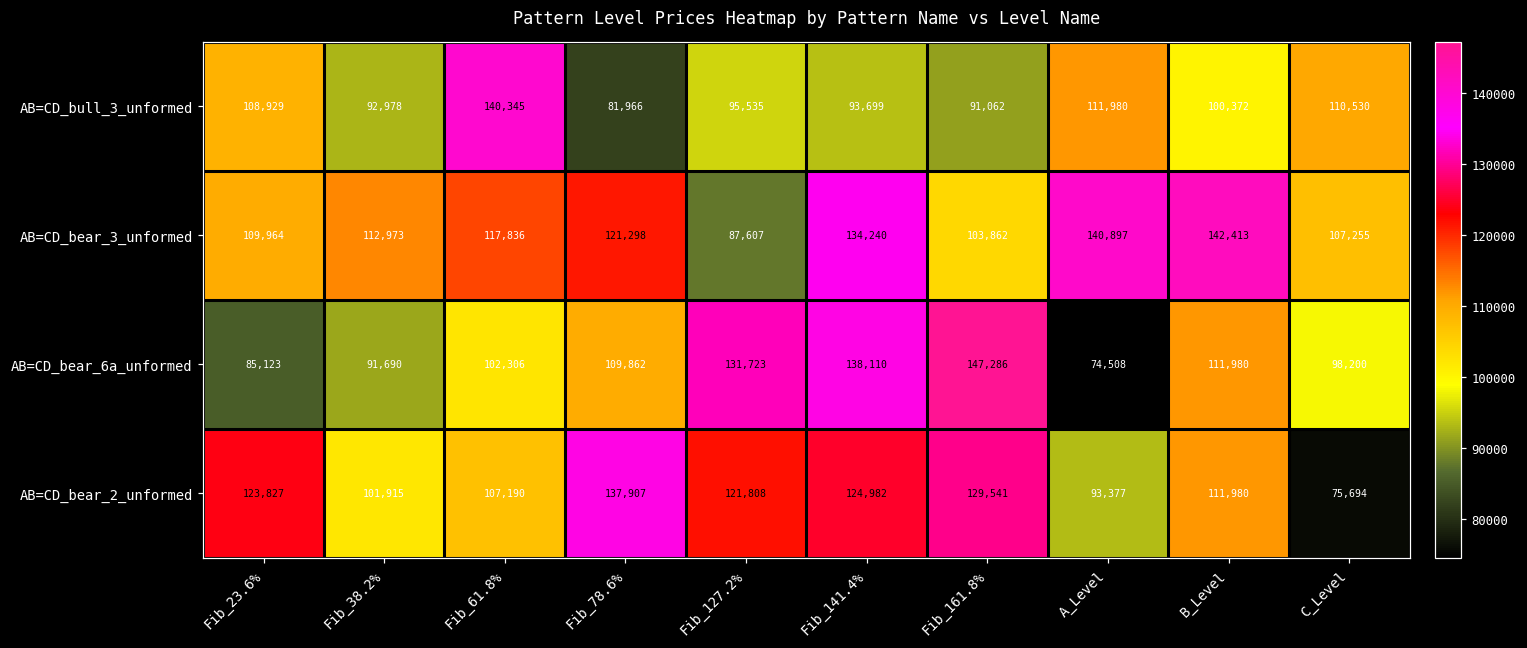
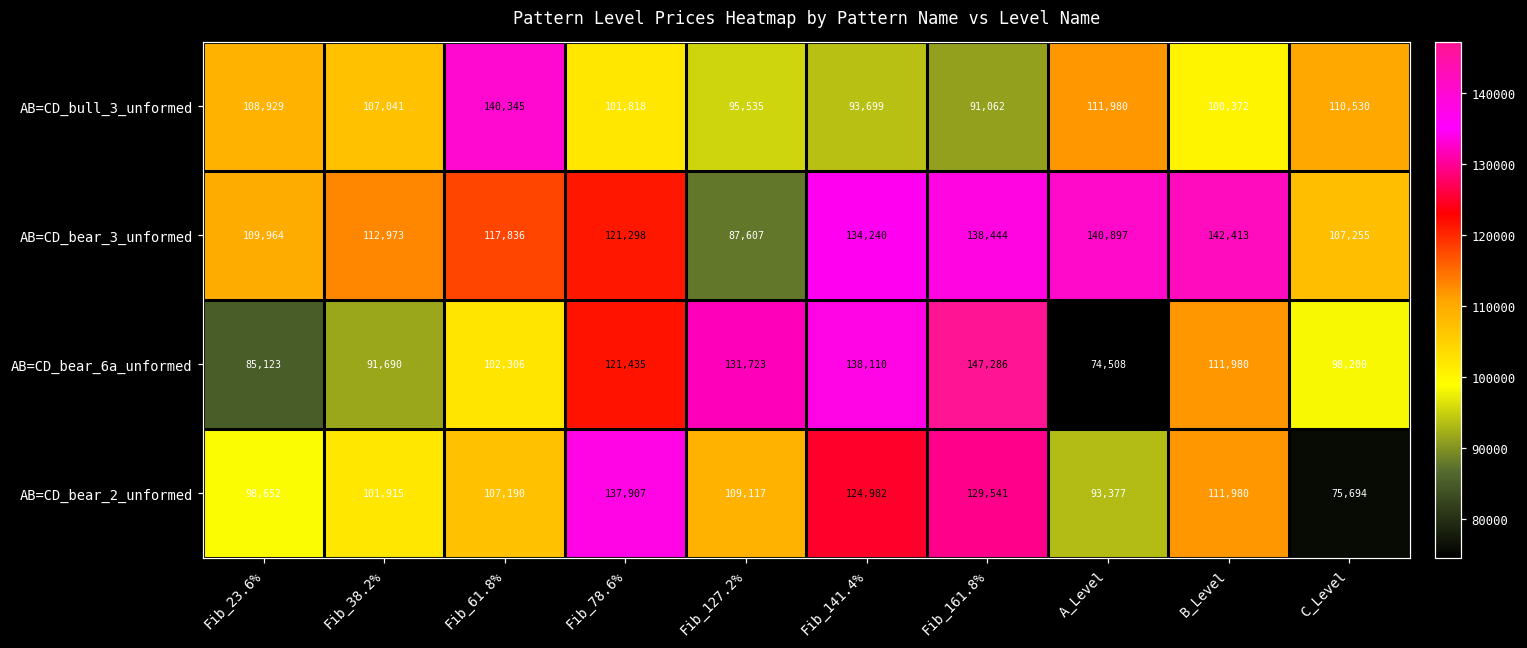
  {
    "AB=CD_bull_3_unformed": {
      "Fib_23.6%": "108,929",
-     "Fib_38.2%": "92,978",
+     "Fib_38.2%": "107,041",
      "Fib_61.8%": "140,345",
-     "Fib_78.6%": "81,966",
+     "Fib_78.6%": "101,818",
      "Fib_127.2%": "95,535",
      "Fib_141.4%": "93,699",
      "Fib_161.8%": "91,062",
      "A_Level": "111,980",
      "B_Level": "100,372",
      "C_Level": "110,530"
    },
    "AB=CD_bear_3_unformed": {
      "Fib_23.6%": "109,964",
      "Fib_38.2%": "112,973",
      "Fib_61.8%": "117,836",
      "Fib_78.6%": "121,298",
      "Fib_127.2%": "87,607",
      "Fib_141.4%": "134,240",
-     "Fib_161.8%": "103,862",
+     "Fib_161.8%": "138,444",
      "A_Level": "140,897",
      "B_Level": "142,413",
      "C_Level": "107,255"
    },
    "AB=CD_bear_6a_unformed": {
      "Fib_23.6%": "85,123",
      "Fib_38.2%": "91,690",
      "Fib_61.8%": "102,306",
-     "Fib_78.6%": "109,862",
+     "Fib_78.6%": "121,435",
      "Fib_127.2%": "131,723",
      "Fib_141.4%": "138,110",
      "Fib_161.8%": "147,286",
      "A_Level": "74,508",
      "B_Level": "111,980",
      "C_Level": "98,200"
    },
    "AB=CD_bear_2_unformed": {
-     "Fib_23.6%": "123,827",
+     "Fib_23.6%": "98,652",
      "Fib_38.2%": "101,915",
      "Fib_61.8%": "107,190",
      "Fib_78.6%": "137,907",
-     "Fib_127.2%": "121,808",
+     "Fib_127.2%": "109,117",
      "Fib_141.4%": "124,982",
      "Fib_161.8%": "129,541",
      "A_Level": "93,377",
      "B_Level": "111,980",
      "C_Level": "75,694"
    }
  }
